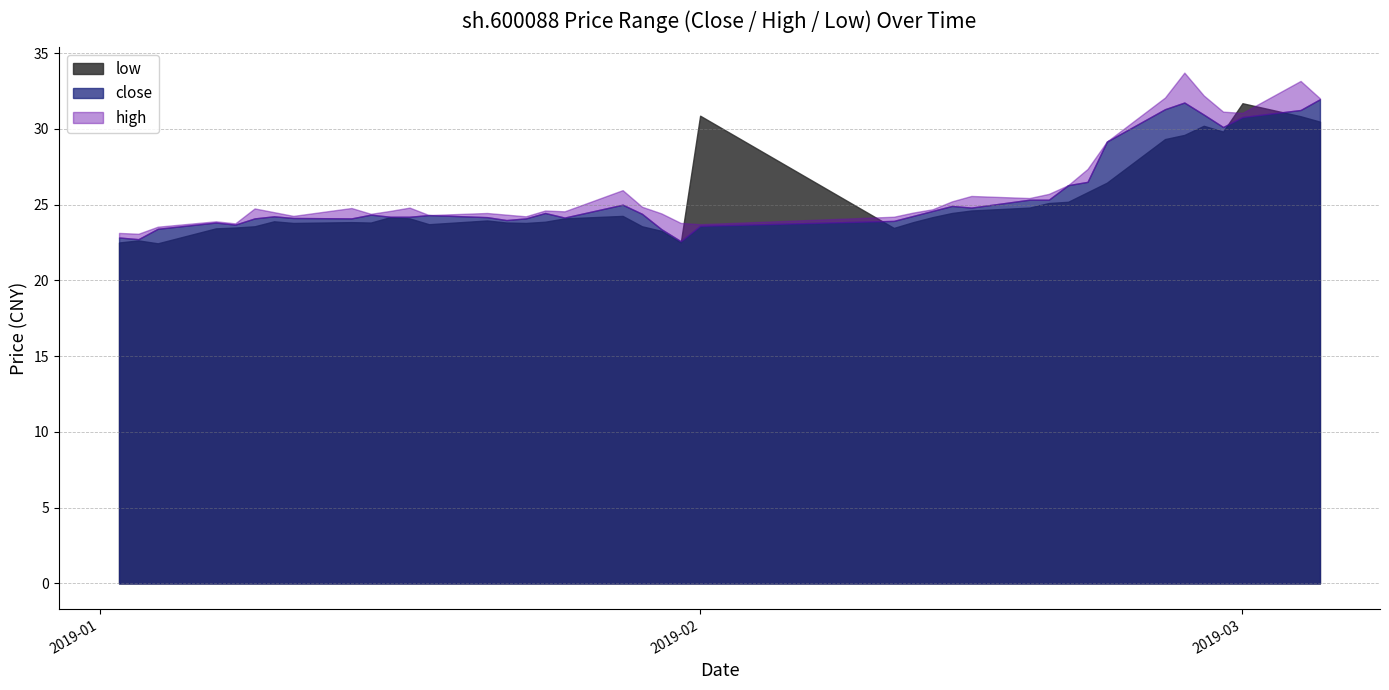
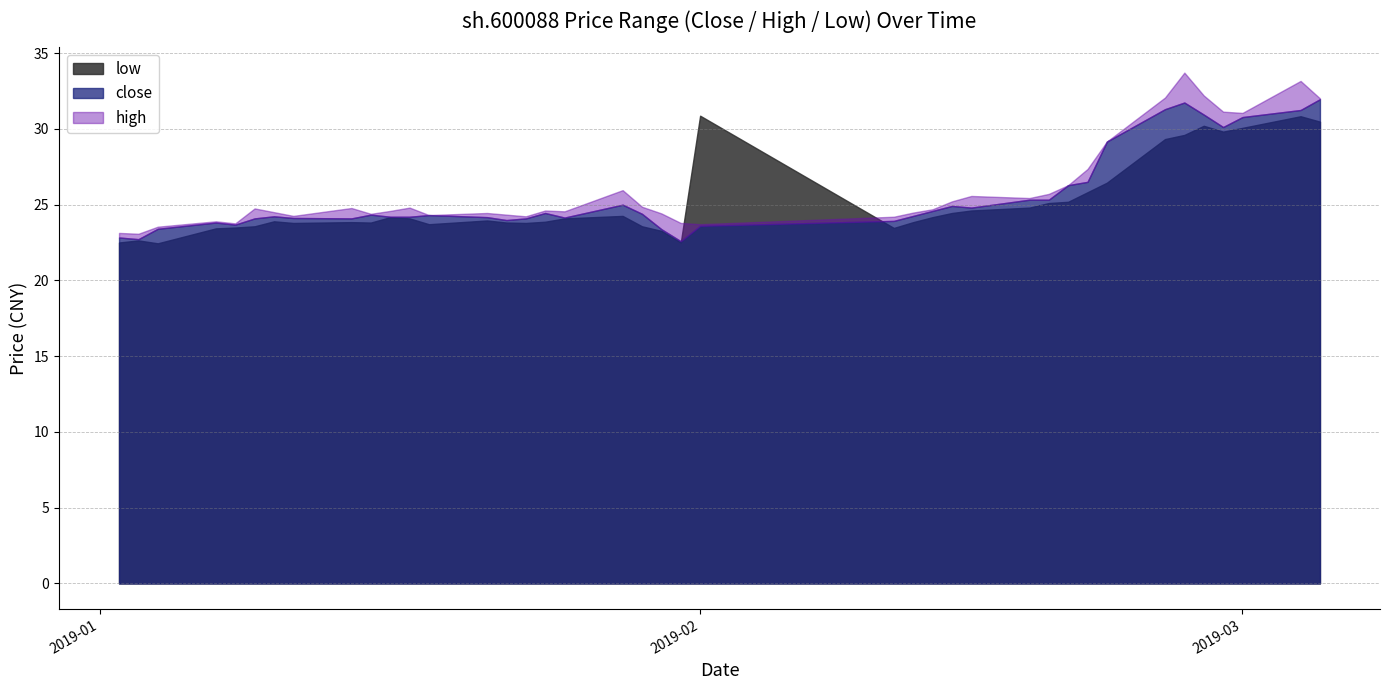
  {
    "low": {
      "2019-02": 30.9,
-     "2019-03": 31.7
+     "2019-03": 30.1
    },
    "close": {
      "2019-03": 30.8
    }
  }
